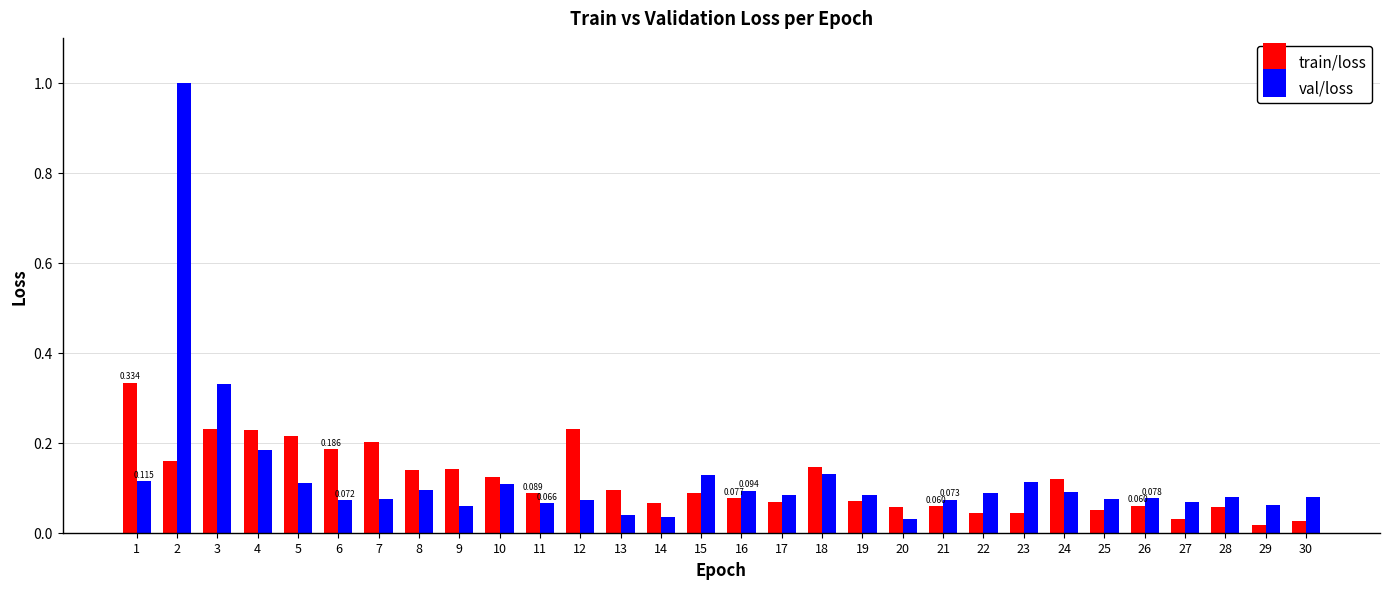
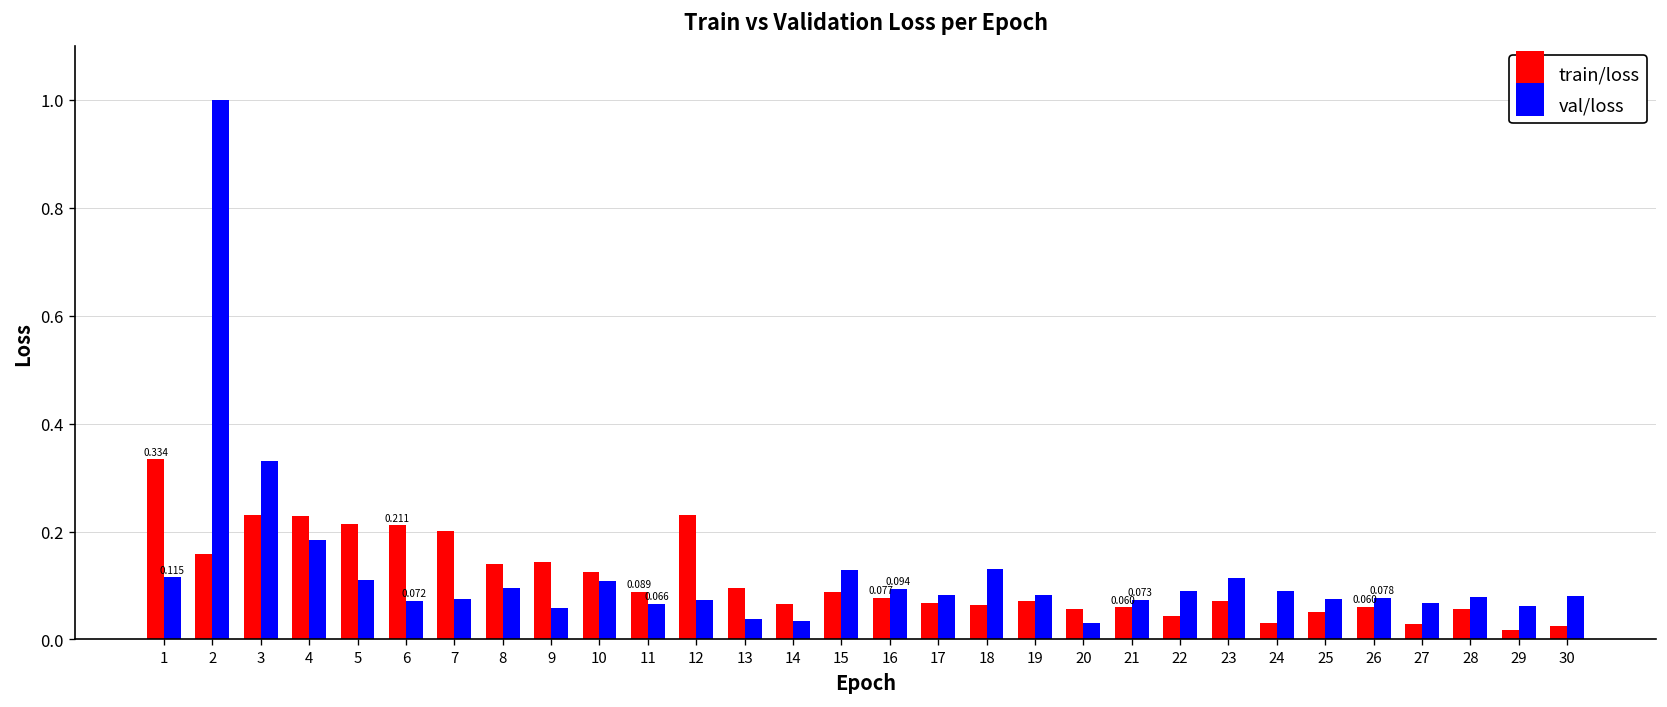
  {
    "train/loss": {
      "1": 0.334,
-     "6": 0.186,
+     "6": 0.211,
      "11": 0.089,
      "16": 0.077,
-     "18": 0.15,
+     "18": 0.06,
      "21": 0.060,
-     "23": 0.04,
-     "24": 0.12,
+     "23": 0.07,
+     "24": 0.03,
      "26": 0.060
    },
    "val/loss": {
      "1": 0.115,
      "6": 0.072,
      "11": 0.066,
      "16": 0.094,
      "21": 0.073,
      "26": 0.078
    }
  }
